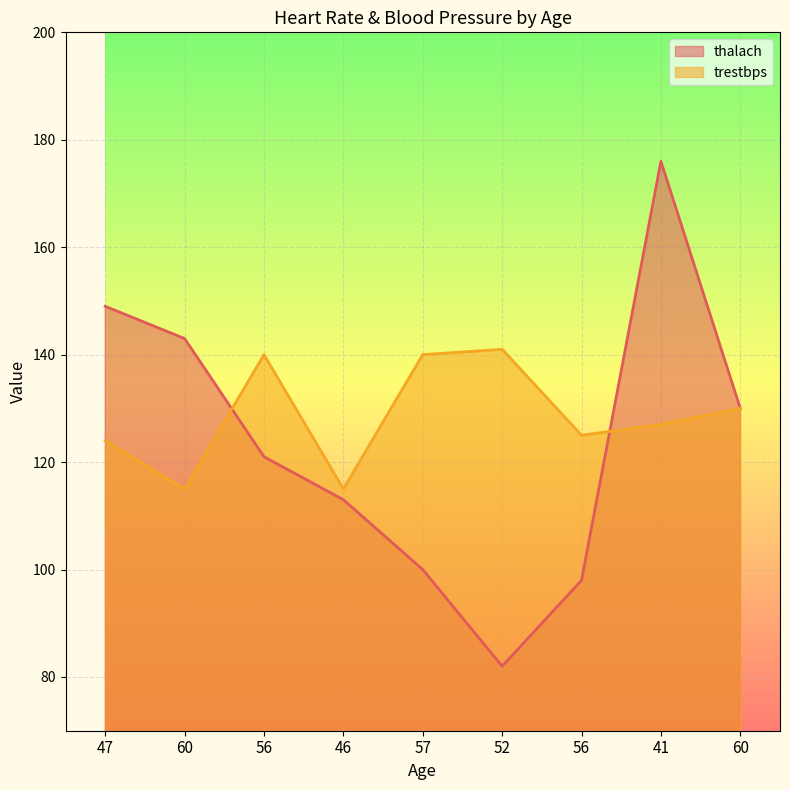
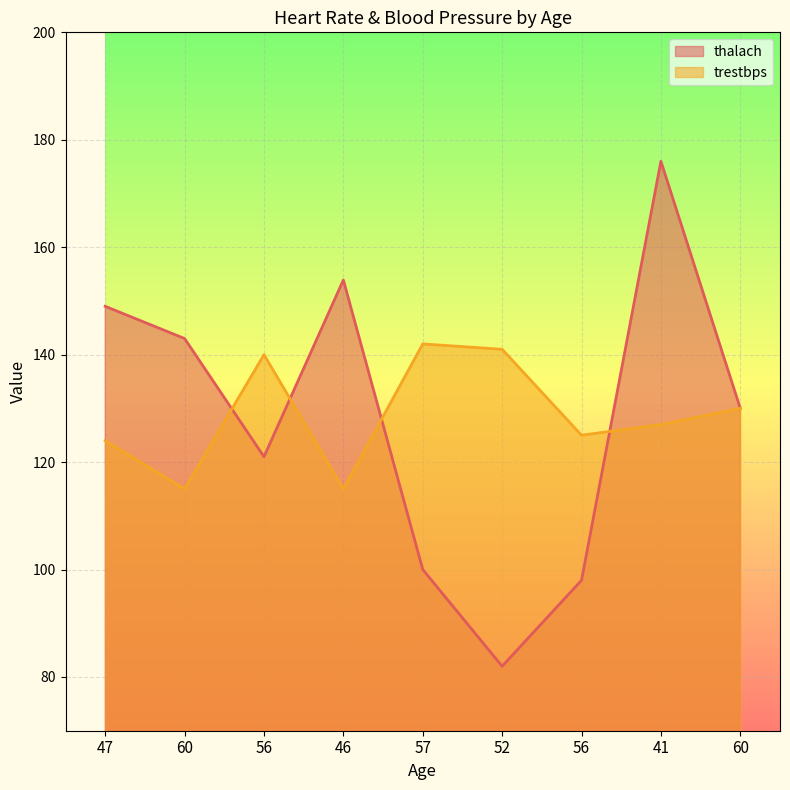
  {
    "thalach": {
      "47": 149,
-     "46": 113,
+     "46": 154,
      "57": 100,
      "52": 82,
      "41": 176
    },
    "trestbps": {
      "47": 124,
      "46": 115,
-     "57": 140,
+     "57": 142,
      "52": 141,
      "41": 127
    }
  }
